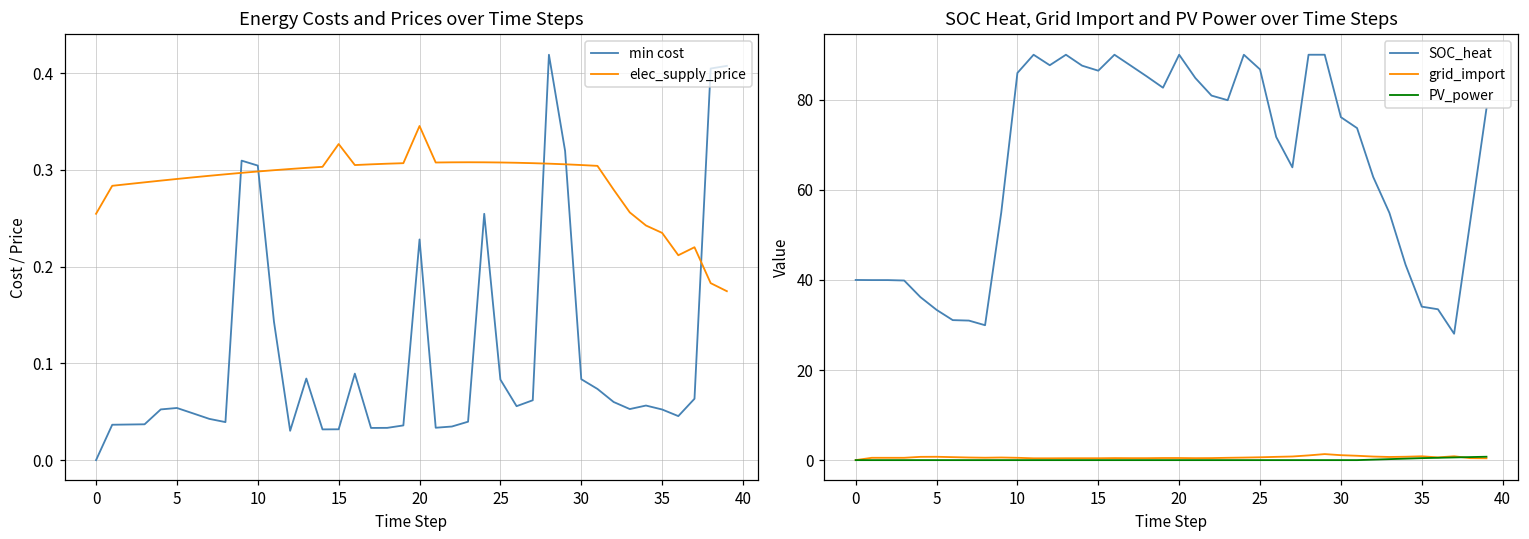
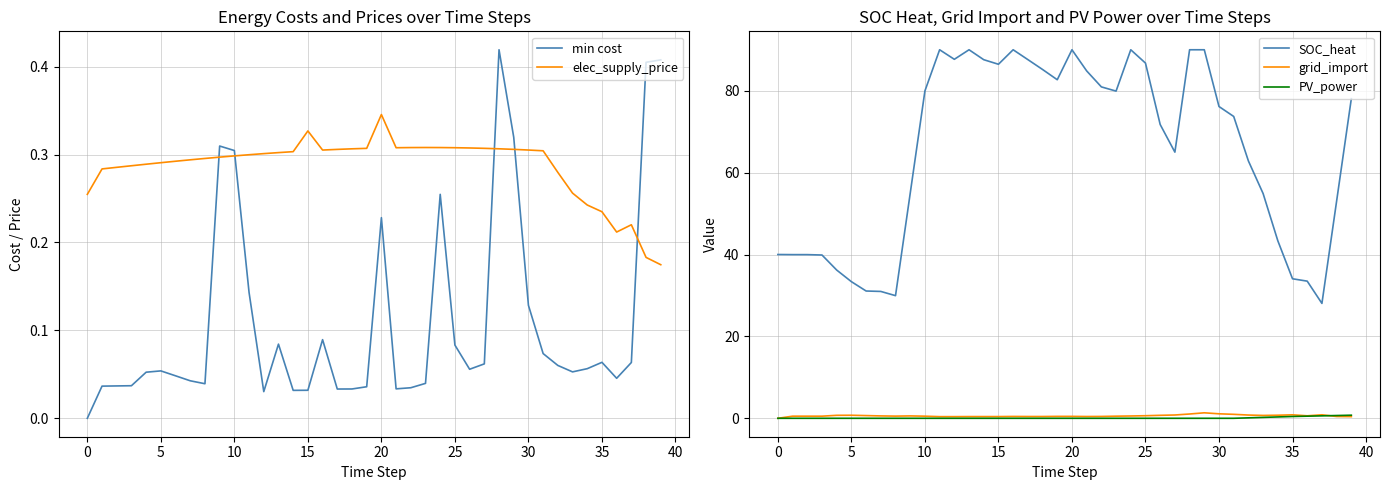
  {
    "Energy Costs and Prices over Time Steps": {
      "min cost": {
        "0": 0.00,
        "5": 0.05,
        "10": 0.30,
        "15": 0.03,
        "20": 0.23,
        "25": 0.08,
-       "30": 0.08,
-       "35": 0.05
+       "30": 0.13,
+       "35": 0.06
      },
      "elec_supply_price": {
        "0": 0.25,
        "5": 0.29,
        "10": 0.30,
        "15": 0.33,
        "20": 0.35,
        "25": 0.31,
        "30": 0.31,
        "35": 0.23
      }
    },
    "SOC Heat, Grid Import and PV Power over Time Steps": {
      "SOC_heat": {
        "0": 40,
        "5": 33,
-       "10": 86,
+       "10": 80,
        "15": 86,
        "20": 90,
        "25": 87,
        "30": 76,
        "35": 34
      },
      "grid_import": {
        "5": 1,
        "25": 1,
        "30": 1
      },
      "PV_power": {
        "5": 0,
        "25": 0,
        "30": 0
      }
    }
  }
